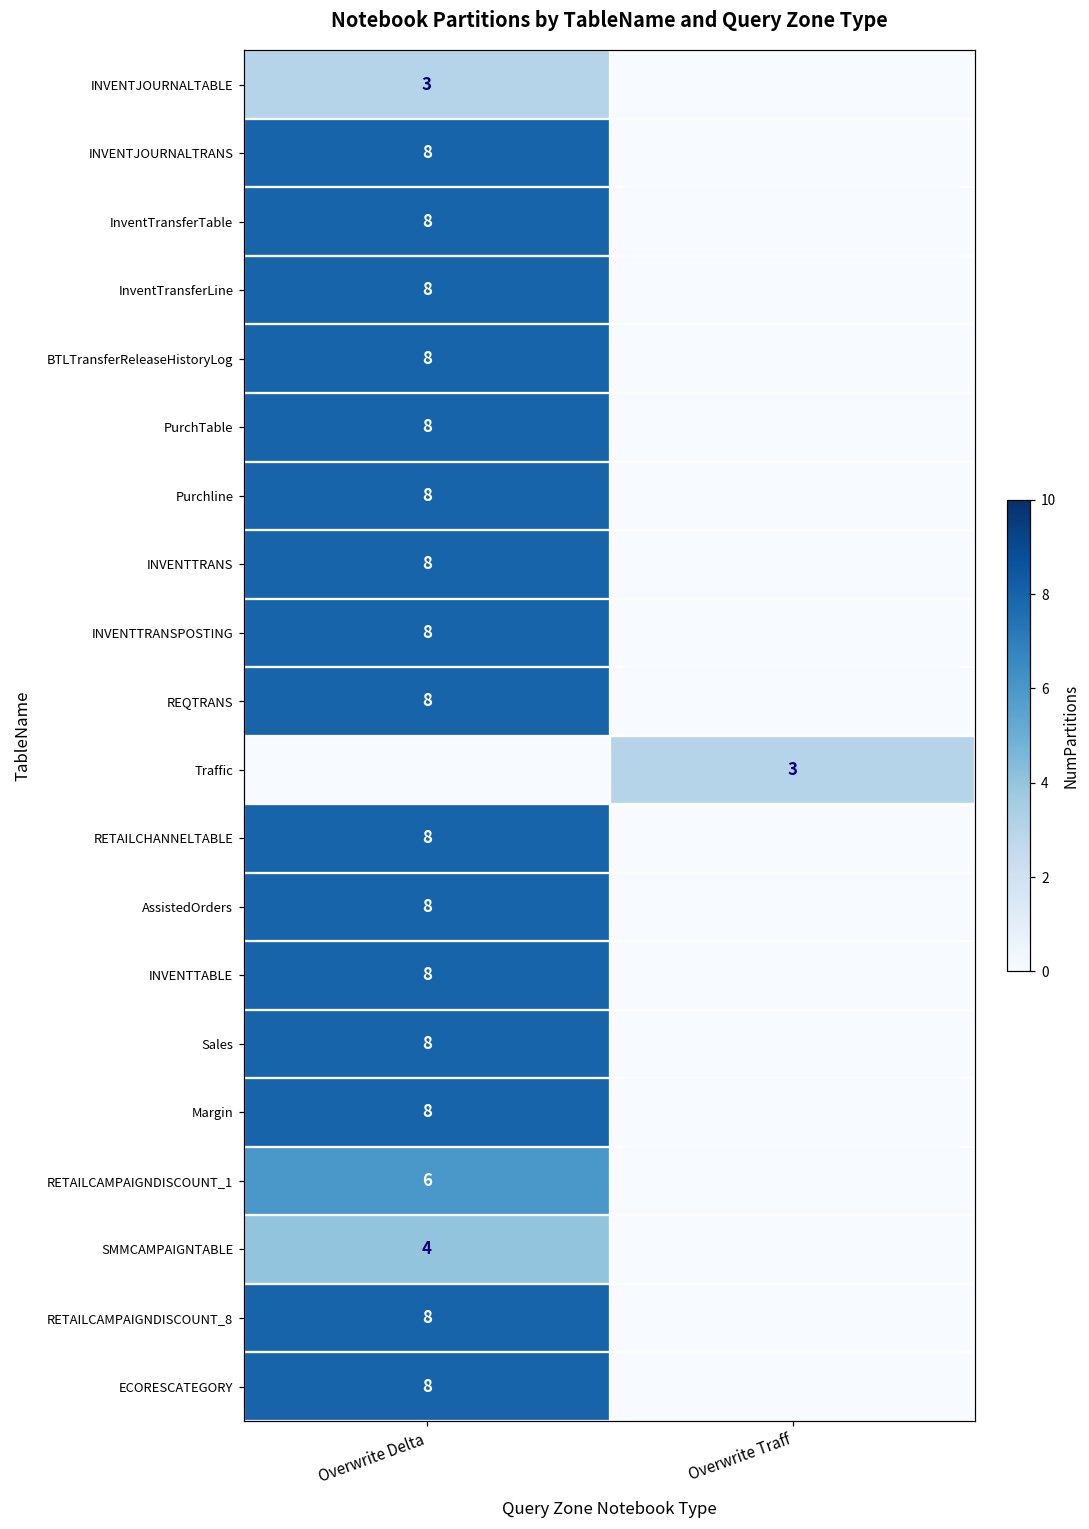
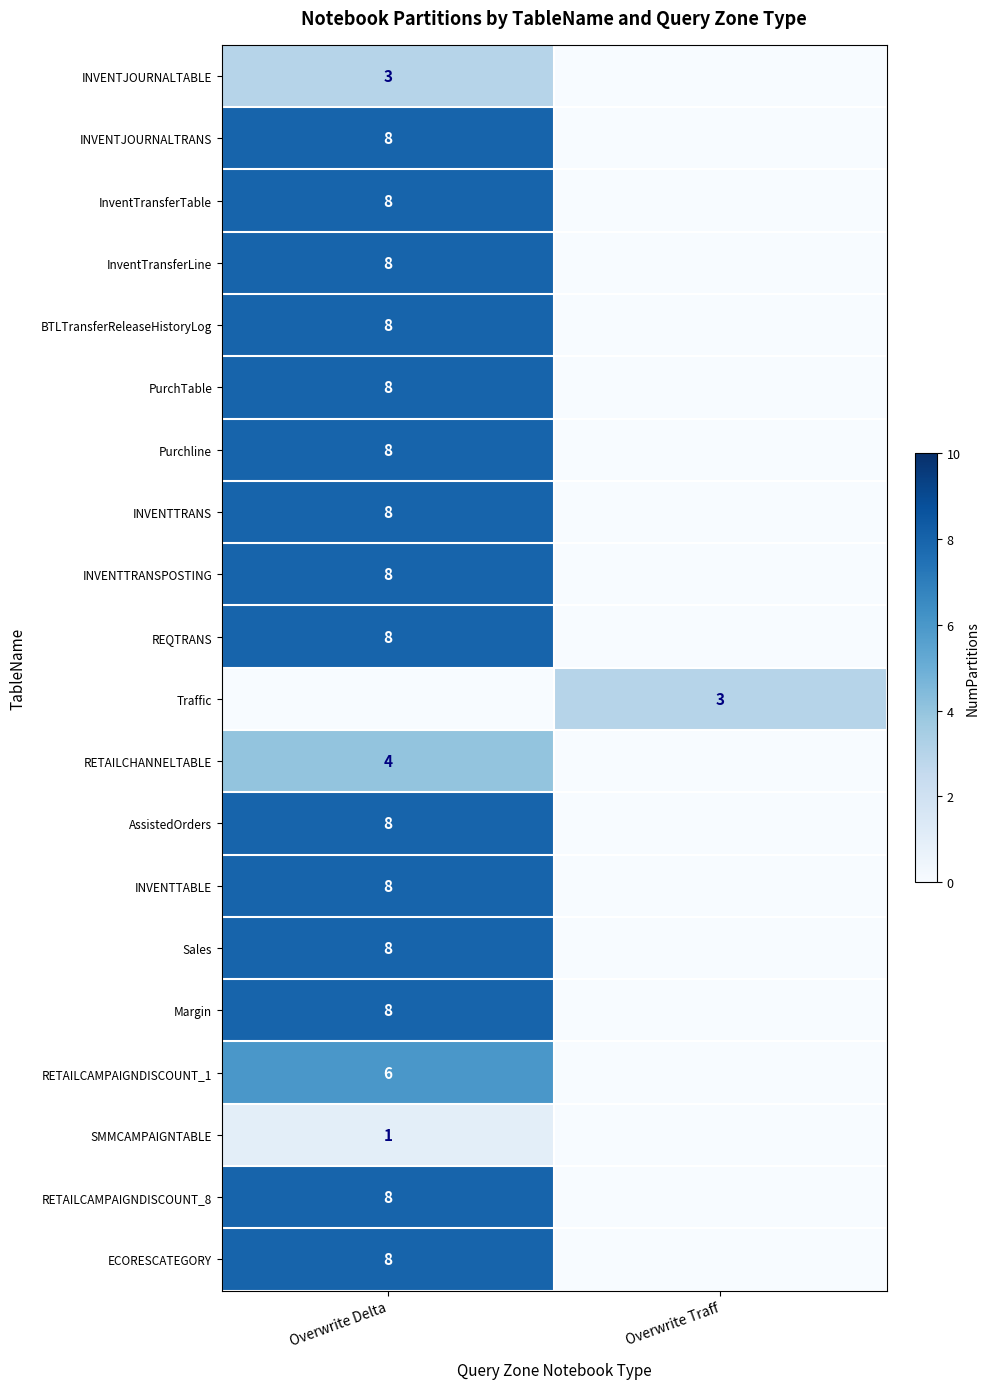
  {
    "INVENTJOURNALTABLE": {
      "Overwrite Delta": 3
    },
    "INVENTJOURNALTRANS": {
      "Overwrite Delta": 8
    },
    "InventTransferTable": {
      "Overwrite Delta": 8
    },
    "InventTransferLine": {
      "Overwrite Delta": 8
    },
    "BTLTransferReleaseHistoryLog": {
      "Overwrite Delta": 8
    },
    "PurchTable": {
      "Overwrite Delta": 8
    },
    "Purchline": {
      "Overwrite Delta": 8
    },
    "INVENTTRANS": {
      "Overwrite Delta": 8
    },
    "INVENTTRANSPOSTING": {
      "Overwrite Delta": 8
    },
    "REQTRANS": {
      "Overwrite Delta": 8
    },
    "Traffic": {
      "Overwrite Traff": 3
    },
    "RETAILCHANNELTABLE": {
-     "Overwrite Delta": 8
+     "Overwrite Delta": 4
    },
    "AssistedOrders": {
      "Overwrite Delta": 8
    },
    "INVENTTABLE": {
      "Overwrite Delta": 8
    },
    "Sales": {
      "Overwrite Delta": 8
    },
    "Margin": {
      "Overwrite Delta": 8
    },
    "RETAILCAMPAIGNDISCOUNT_1": {
      "Overwrite Delta": 6
    },
    "SMMCAMPAIGNTABLE": {
-     "Overwrite Delta": 4
+     "Overwrite Delta": 1
    },
    "RETAILCAMPAIGNDISCOUNT_8": {
      "Overwrite Delta": 8
    },
    "ECORESCATEGORY": {
      "Overwrite Delta": 8
    }
  }
